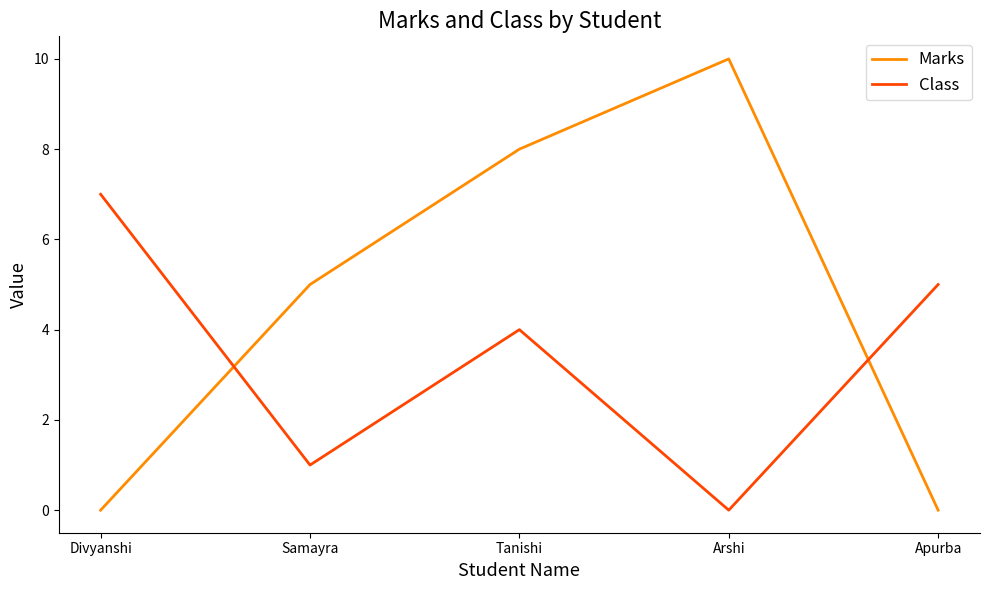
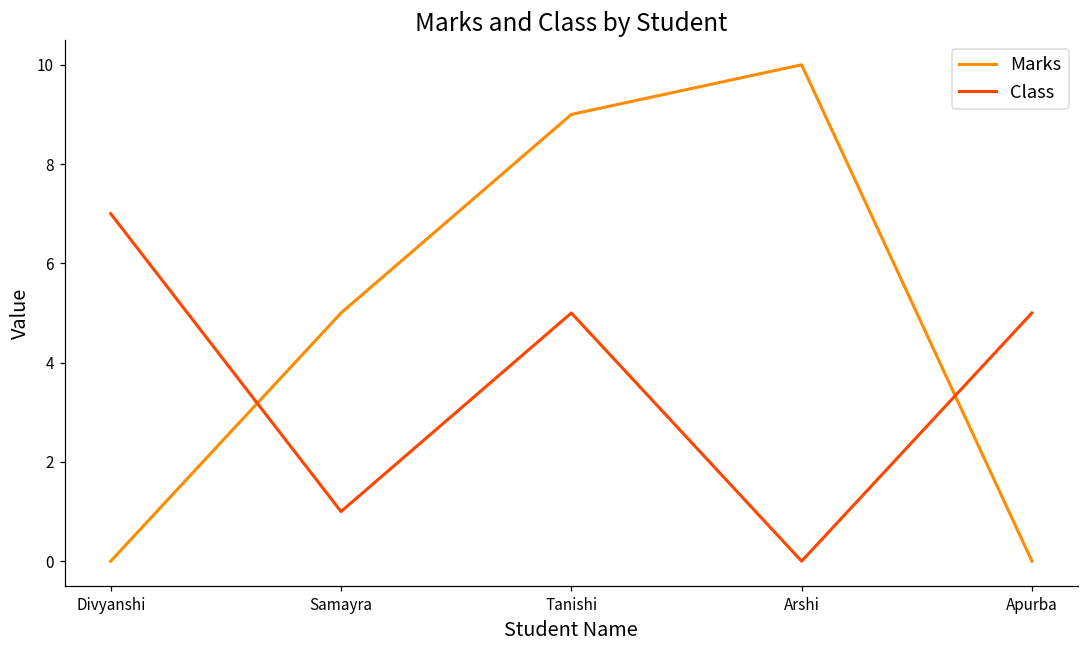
  {
    "Marks": {
      "Divyanshi": 0,
      "Samayra": 5,
-     "Tanishi": 8,
+     "Tanishi": 9,
      "Arshi": 10,
      "Apurba": 0
    },
    "Class": {
      "Divyanshi": 7,
      "Samayra": 1,
-     "Tanishi": 4,
+     "Tanishi": 5,
      "Arshi": 0,
      "Apurba": 5
    }
  }
